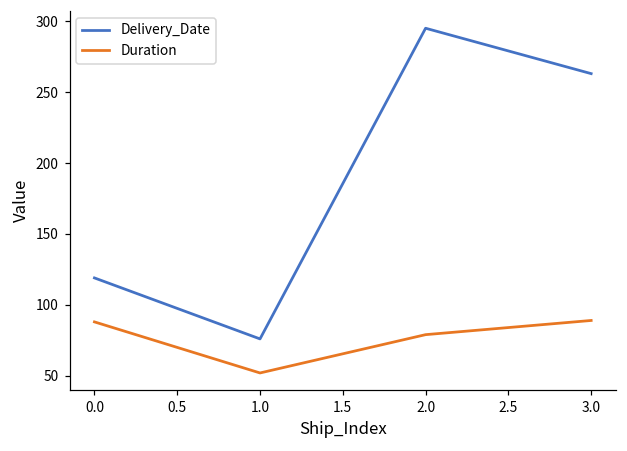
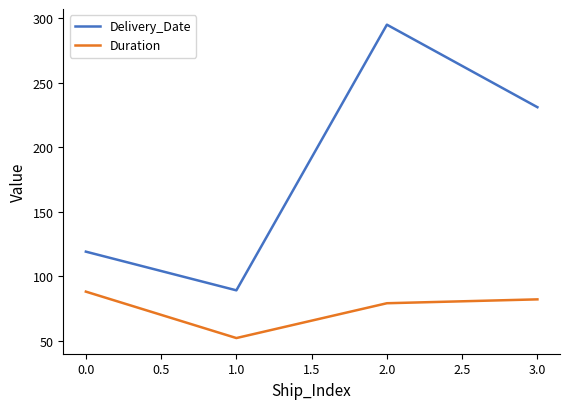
  {
    "Delivery_Date": {
      "0.0": 119,
-     "1.0": 76,
+     "1.0": 89,
      "2.0": 295,
-     "3.0": 263
+     "3.0": 231
    },
    "Duration": {
      "0.0": 88,
      "1.0": 52,
      "2.0": 79,
-     "3.0": 89
+     "3.0": 82
    }
  }
